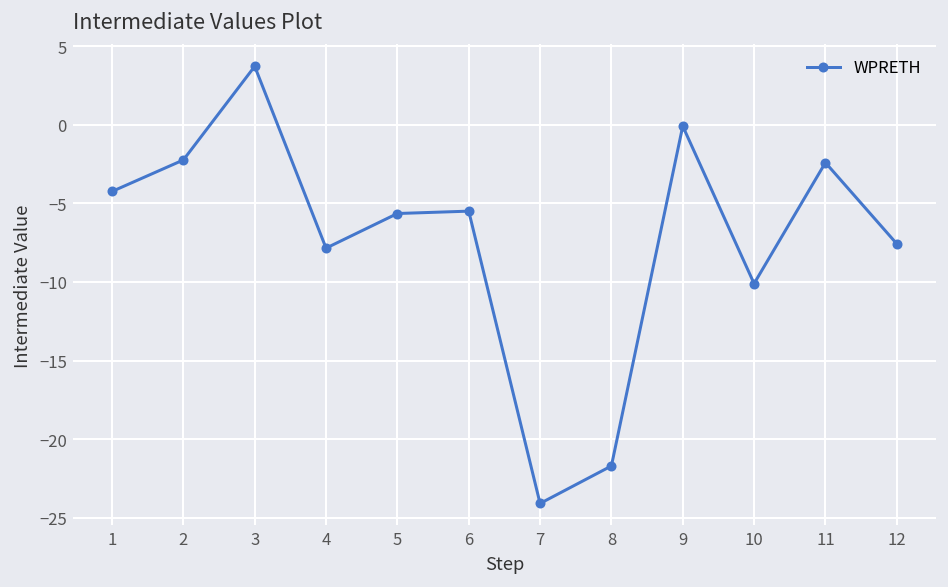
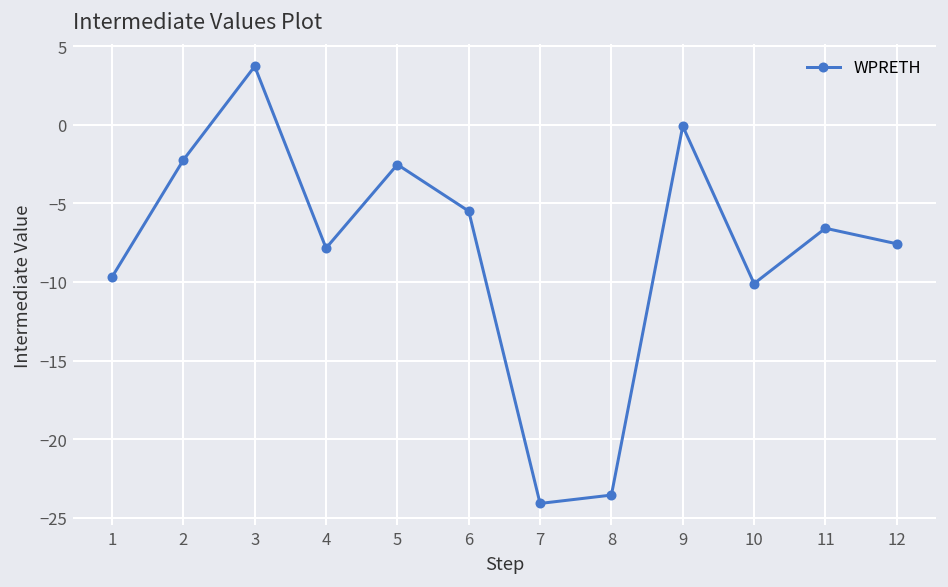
  {
-   "1": -4.2,
+   "1": -9.7,
    "2": -2.2,
    "3": 3.7,
    "4": -7.8,
-   "5": -5.6,
+   "5": -2.5,
    "6": -5.5,
    "7": -24.1,
-   "8": -21.7,
+   "8": -23.5,
    "9": -0.1,
    "10": -10.1,
-   "11": -2.4,
+   "11": -6.6,
    "12": -7.6
  }
